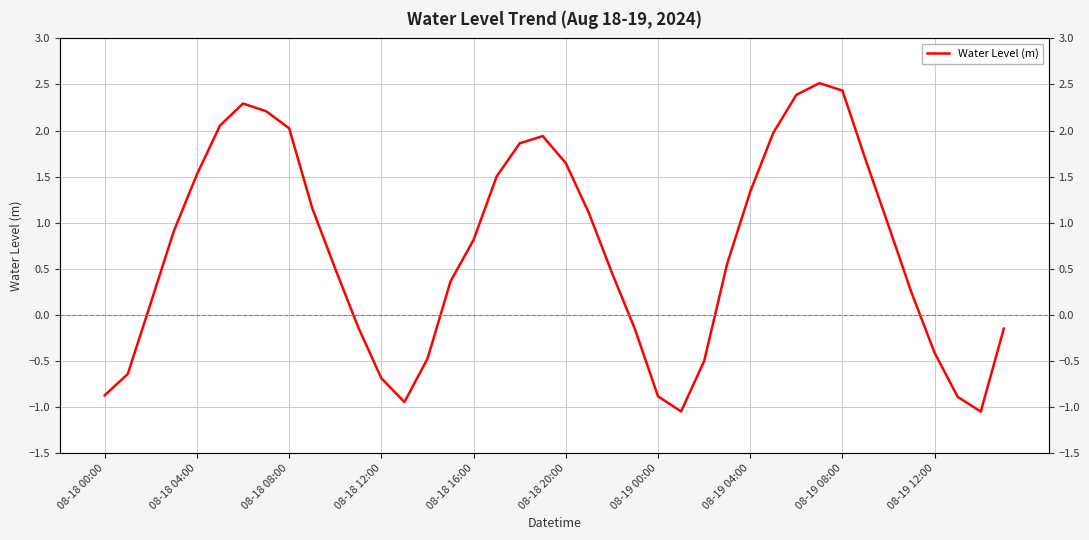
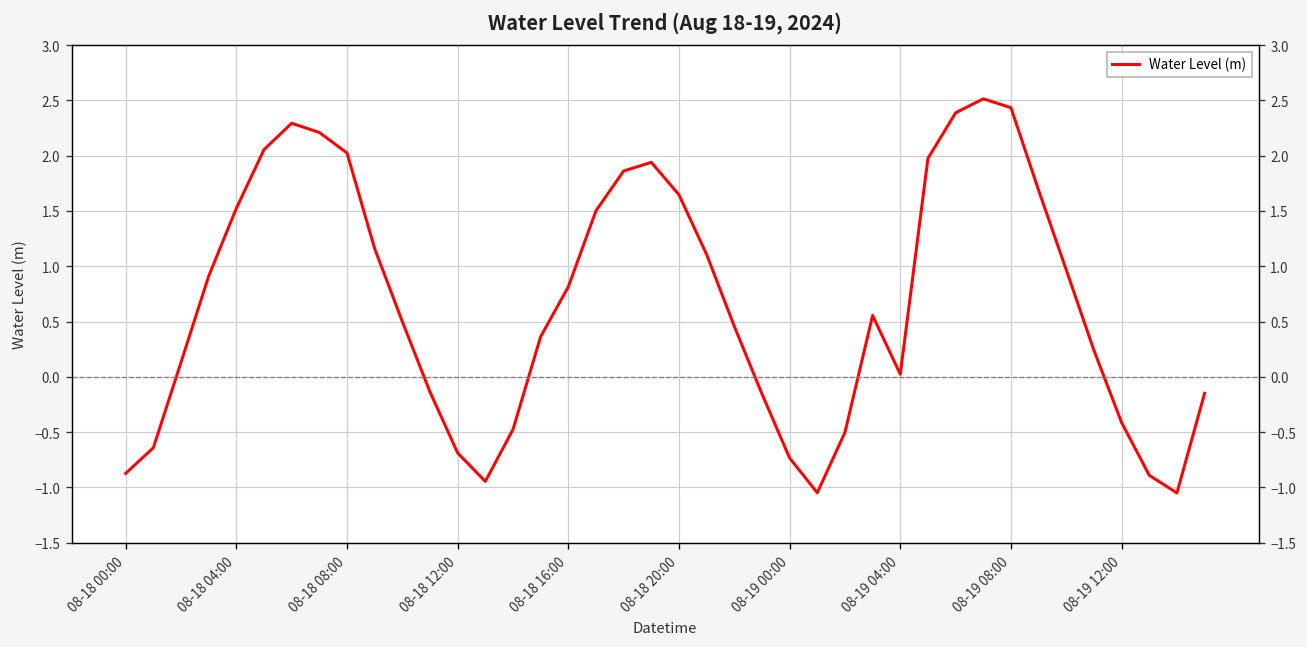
  {
    "08-18 00:00": -0.9,
    "08-18 04:00": 1.5,
    "08-18 08:00": 2.0,
    "08-18 12:00": -0.7,
    "08-18 16:00": 0.8,
    "08-18 20:00": 1.6,
-   "08-19 00:00": -0.9,
-   "08-19 04:00": 1.3,
+   "08-19 00:00": -0.7,
+   "08-19 04:00": 0.0,
    "08-19 08:00": 2.4,
    "08-19 12:00": -0.4
  }
